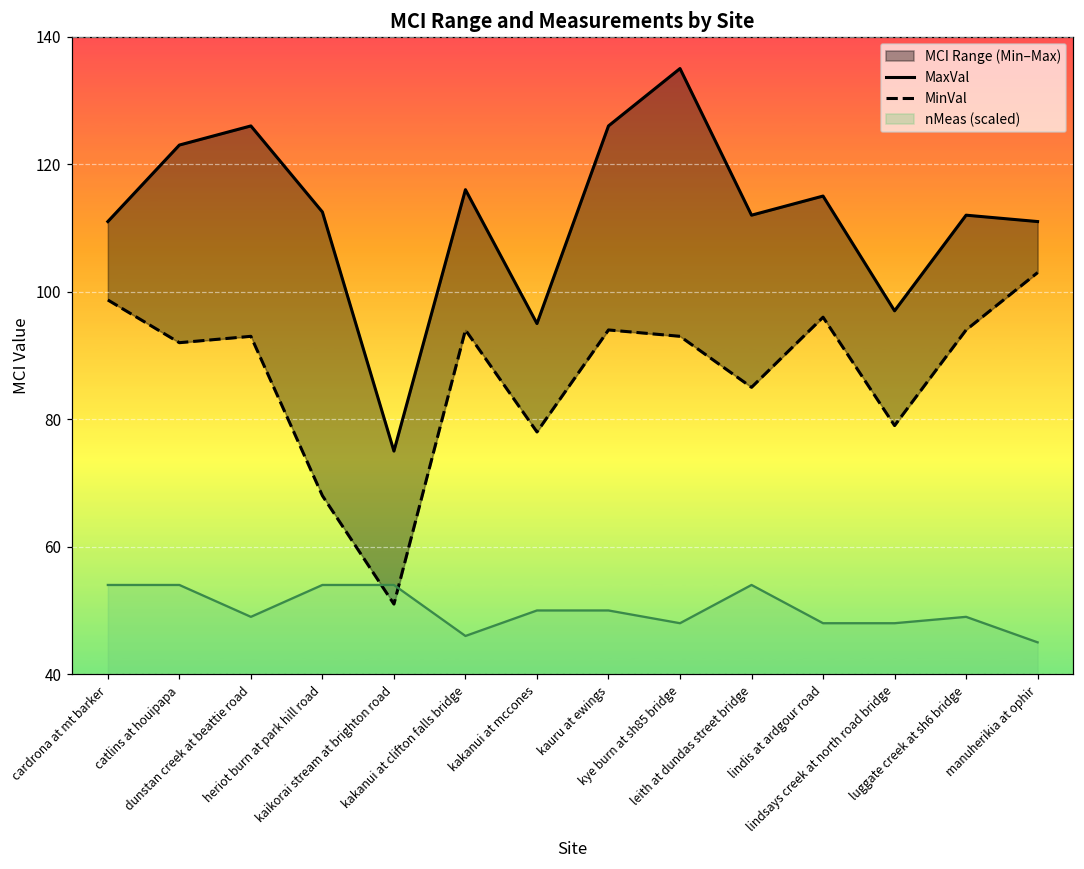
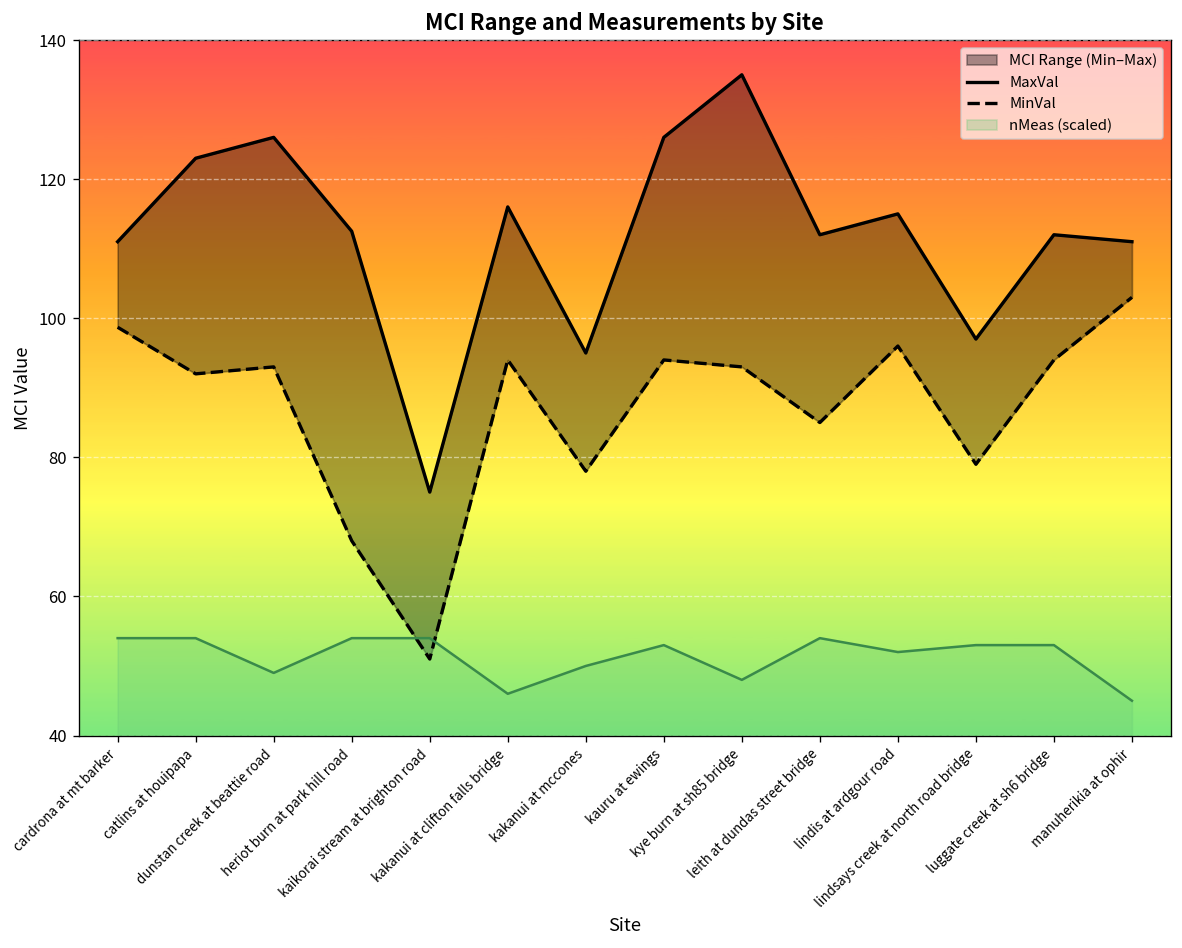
  {
    "nMeas (scaled)": {
      "cardrona at mt barker": 54,
      "catlins at houipapa": 54,
      "dunstan creek at beattie road": 49,
      "heriot burn at park hill road": 54,
      "kaikorai stream at brighton road": 54,
      "kakanui at clifton falls bridge": 46,
      "kakanui at mccones": 50,
-     "kauru at ewings": 50,
+     "kauru at ewings": 53,
      "kye burn at sh85 bridge": 48,
      "leith at dundas street bridge": 54,
-     "lindis at ardgour road": 48,
-     "lindsays creek at north road bridge": 48,
-     "luggate creek at sh6 bridge": 49,
+     "lindis at ardgour road": 52,
+     "lindsays creek at north road bridge": 53,
+     "luggate creek at sh6 bridge": 53,
      "manuherikia at ophir": 45
    }
  }
